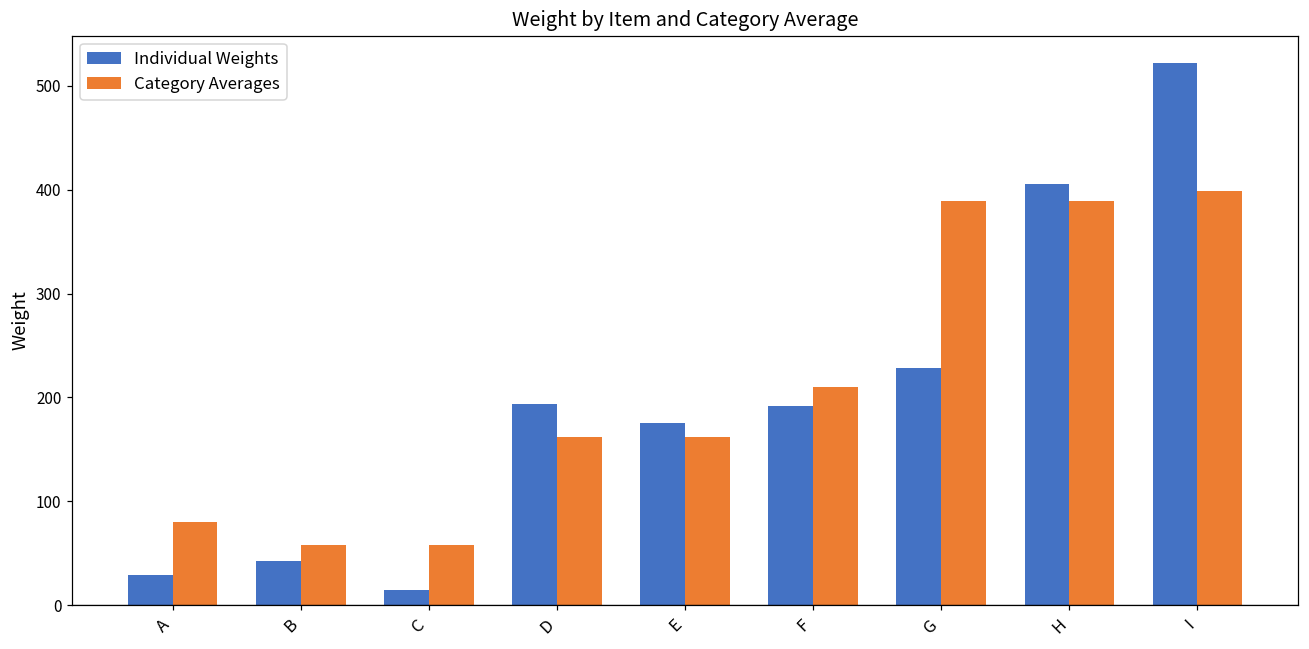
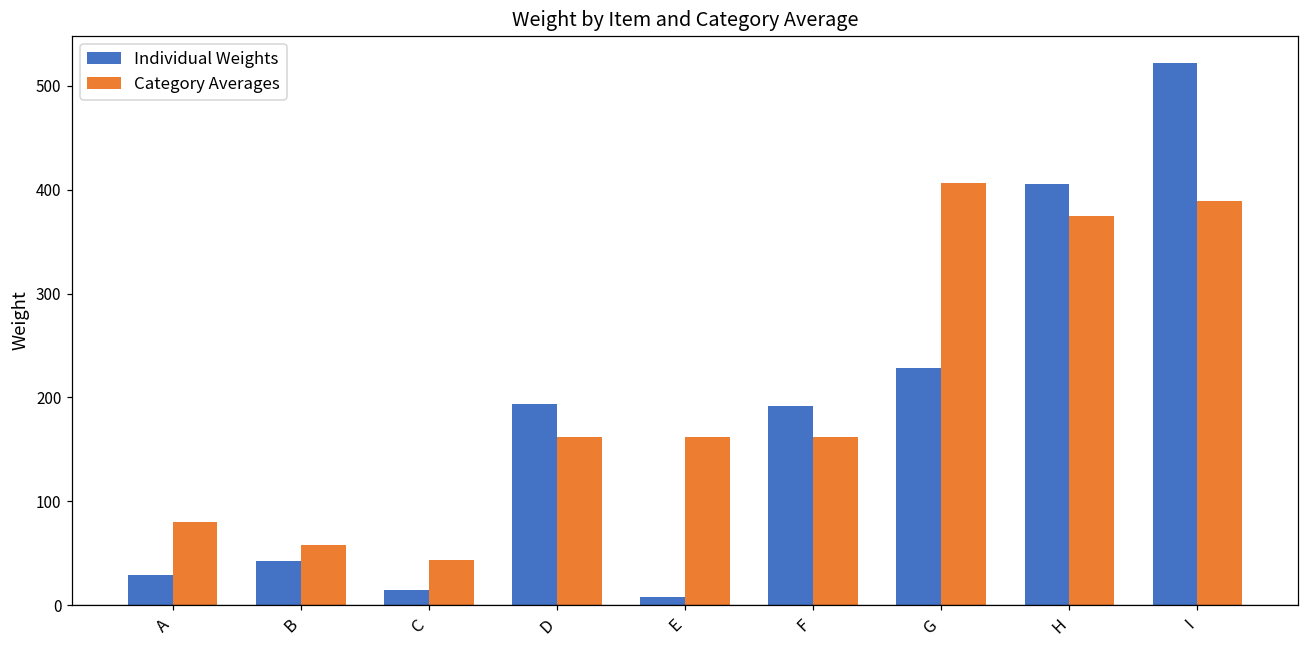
  {
    "Individual Weights": {
      "A": 30,
      "B": 40,
      "C": 20,
      "D": 190,
-     "E": 180,
+     "E": 10,
      "F": 190,
      "G": 230,
      "H": 410,
      "I": 520
    },
    "Category Averages": {
      "A": 80,
      "B": 60,
-     "C": 60,
+     "C": 40,
      "D": 160,
      "E": 160,
-     "F": 210,
-     "G": 390,
-     "H": 390,
-     "I": 400
+     "F": 160,
+     "G": 410,
+     "H": 380,
+     "I": 390
    }
  }
